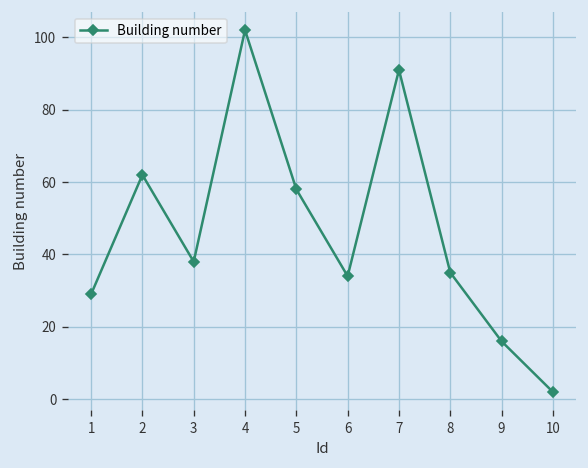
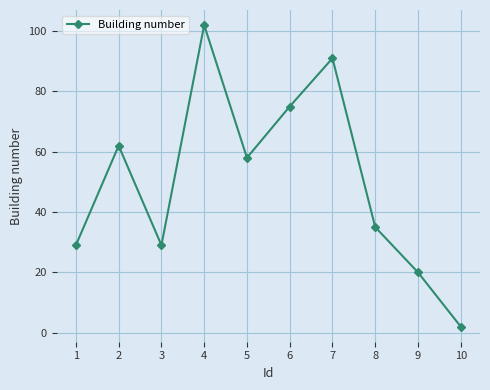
  {
    "1": 29,
    "2": 62,
-   "3": 38,
+   "3": 29,
    "4": 102,
    "5": 58,
-   "6": 34,
+   "6": 75,
    "7": 91,
    "8": 35,
-   "9": 16,
+   "9": 20,
    "10": 2
  }
